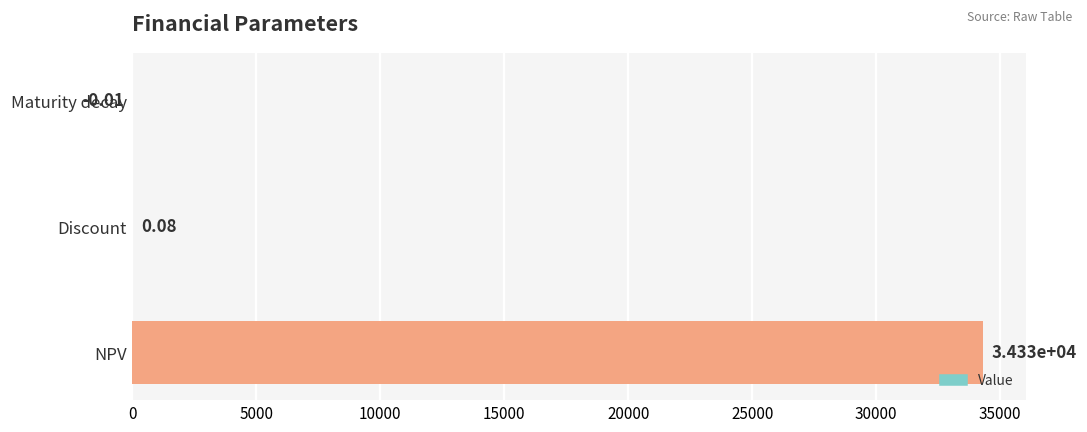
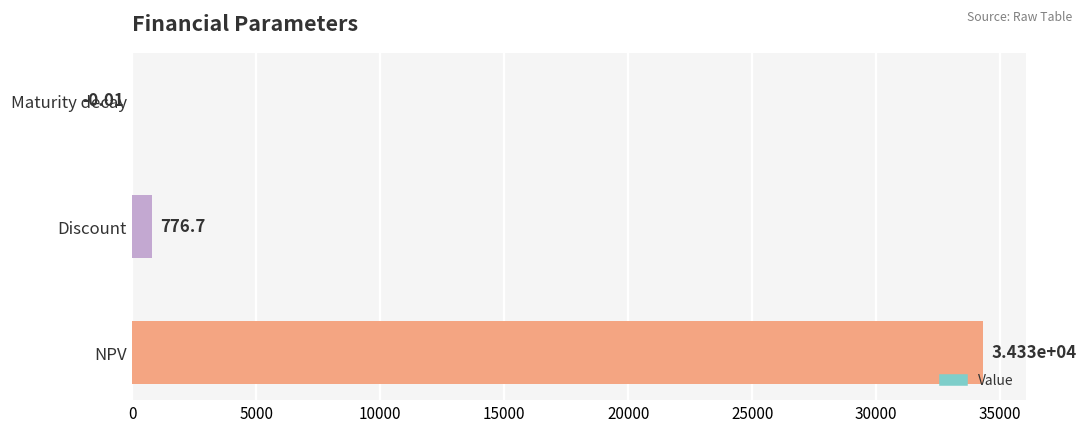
  {
    "Maturity decay": -0.01,
-   "Discount": 0.08
+   "Discount": 776.7
  }
